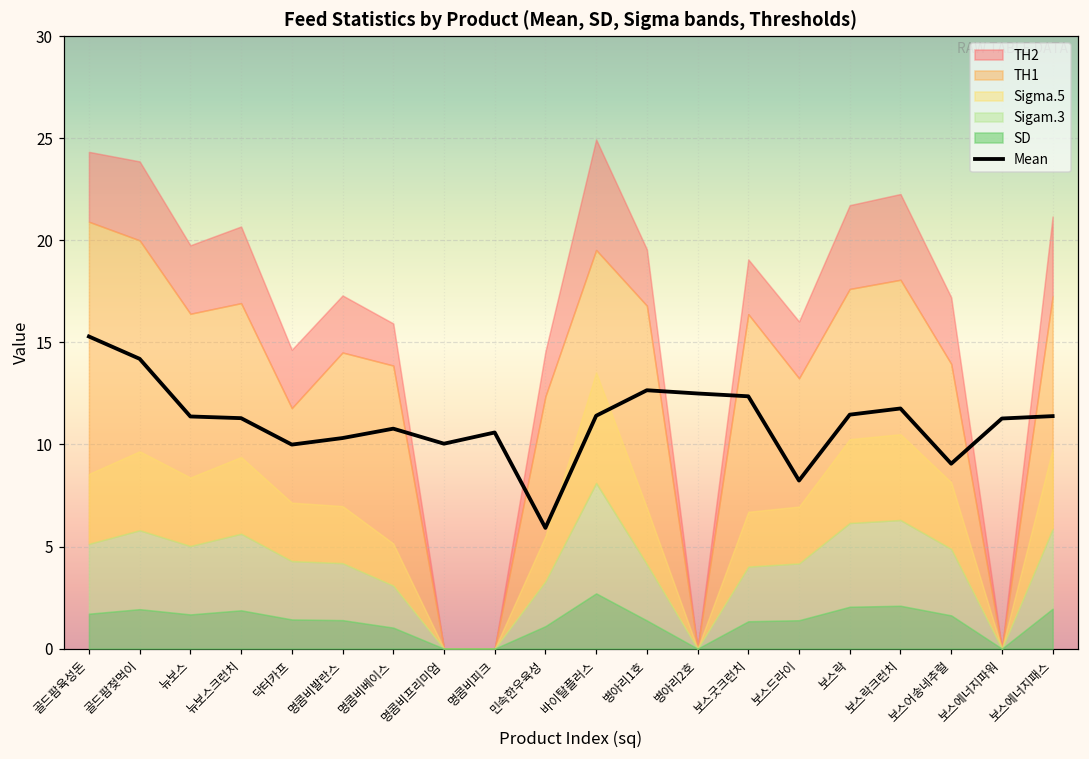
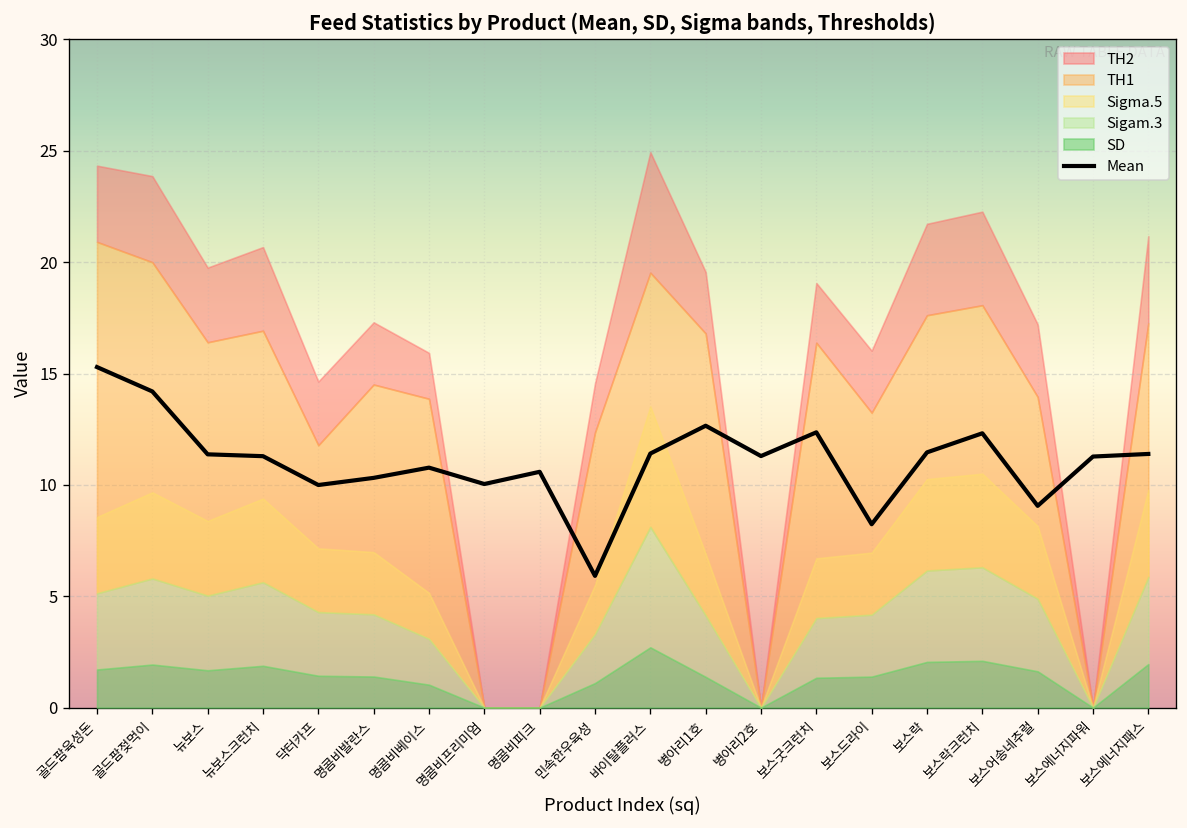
  {
    "Mean": {
      "골드팜육성돈": 15.3,
      "골드팜젖먹이": 14.2,
      "뉴보스": 11.4,
      "뉴보스크런치": 11.3,
      "닥터카프": 10.0,
      "명콤비발란스": 10.3,
      "명콤비베이스": 10.8,
      "명콤비프리미엄": 10.0,
      "명콤비피크": 10.6,
      "민속한우육성": 5.9,
      "바이탈플러스": 11.4,
      "병아리1호": 12.7,
-     "병아리2호": 12.5,
+     "병아리2호": 11.3,
      "보스굿크런치": 12.4,
      "보스드라이": 8.2,
      "보스락": 11.5,
-     "보스락크런치": 11.8,
+     "보스락크런치": 12.3,
      "보스어송네추럴": 9.1,
      "보스에너지파워": 11.3,
      "보스에너지패스": 11.4
    },
    "SD": {
      "골드팜육성돈": 1.7,
      "골드팜젖먹이": 1.9,
      "뉴보스": 1.7,
      "뉴보스크런치": 1.9,
      "닥터카프": 1.4,
      "명콤비발란스": 1.4,
      "명콤비베이스": 1.0,
      "민속한우육성": 1.1,
      "바이탈플러스": 2.7,
      "병아리1호": 1.4,
      "보스굿크런치": 1.3,
      "보스드라이": 1.4,
      "보스락": 2.1,
      "보스락크런치": 2.1,
      "보스어송네추럴": 1.6,
      "보스에너지패스": 2.0
    }
  }
